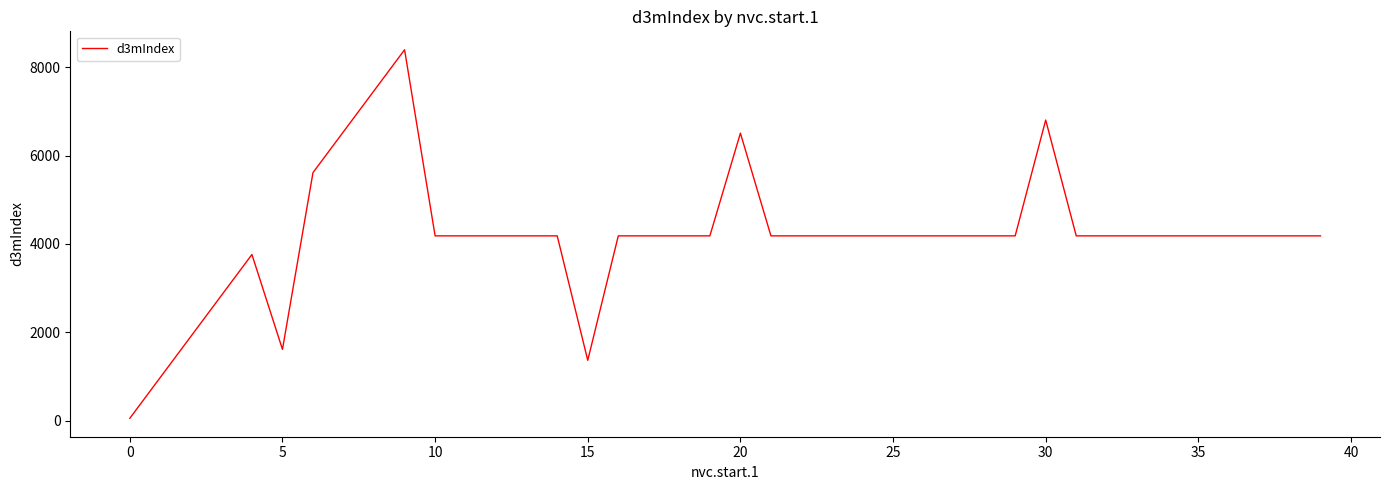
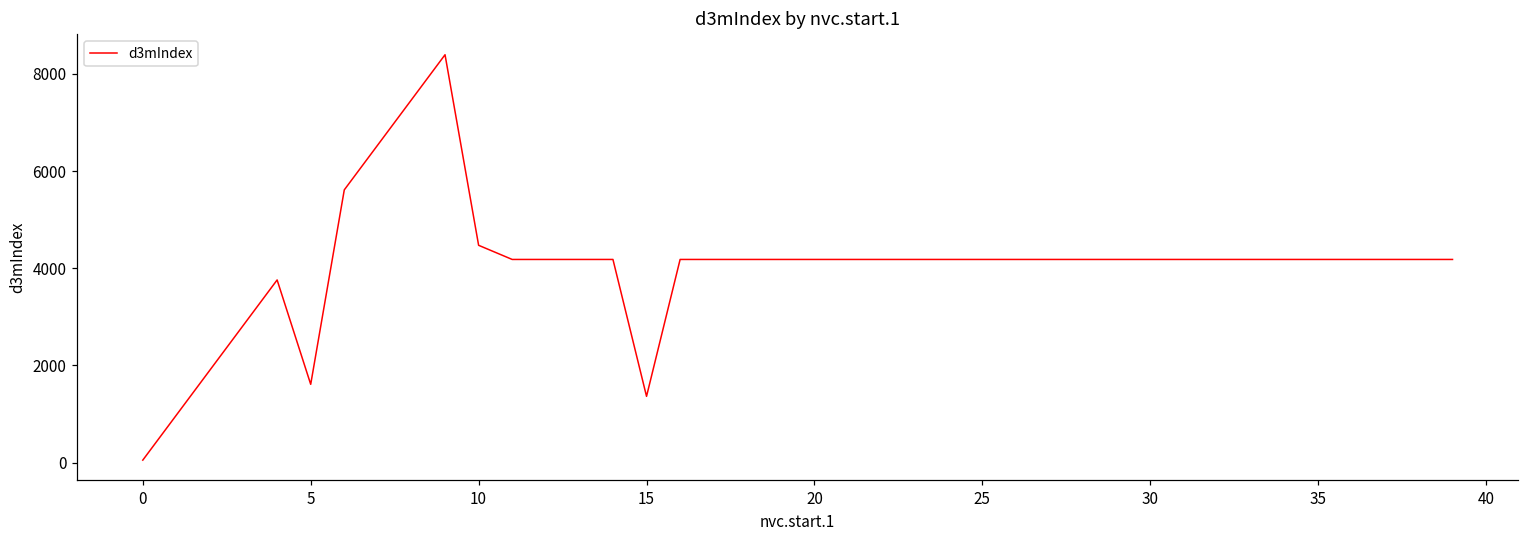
  {
    "0": 100,
    "5": 1600,
-   "10": 4200,
+   "10": 4500,
    "15": 1400,
-   "20": 6500,
+   "20": 4200,
    "25": 4200,
-   "30": 6800,
+   "30": 4200,
    "35": 4200
  }
